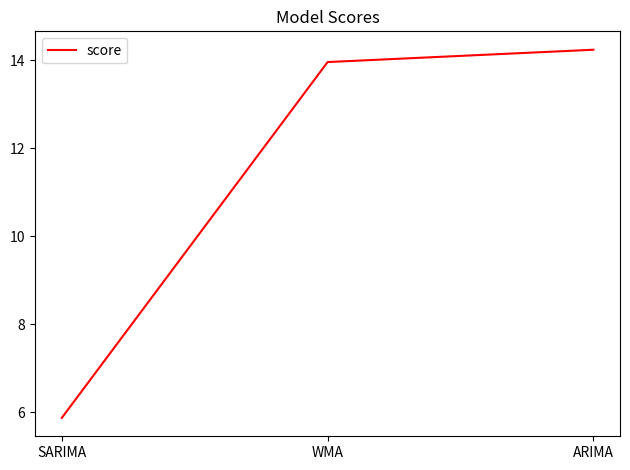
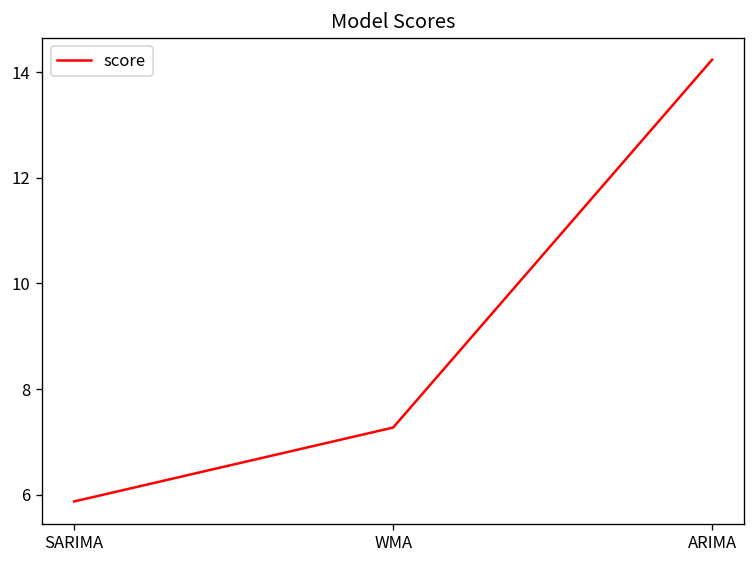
  {
    "SARIMA": 5.9,
-   "WMA": 14.0,
+   "WMA": 7.3,
    "ARIMA": 14.2
  }
